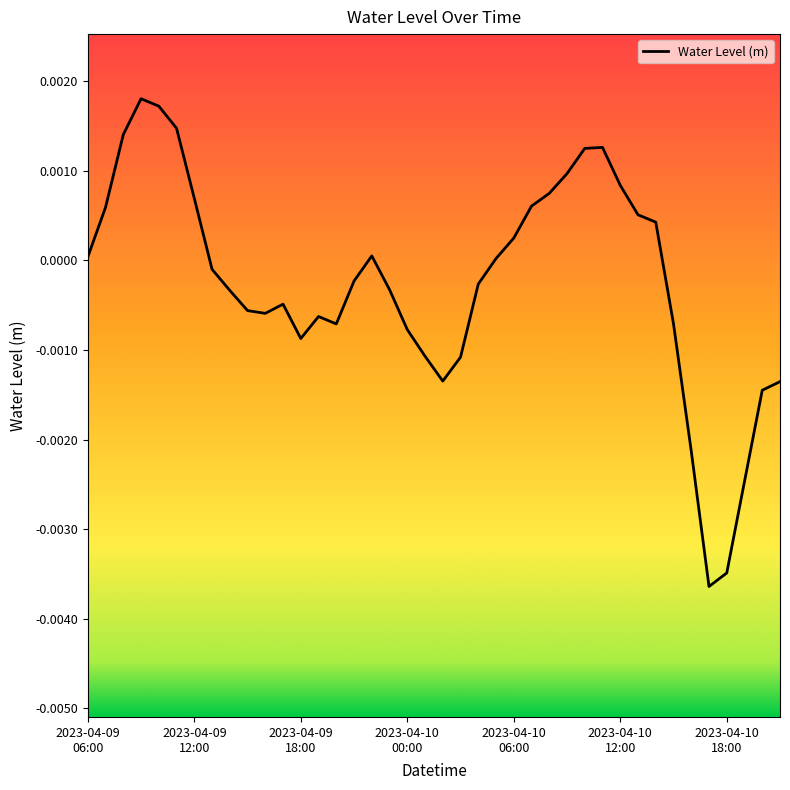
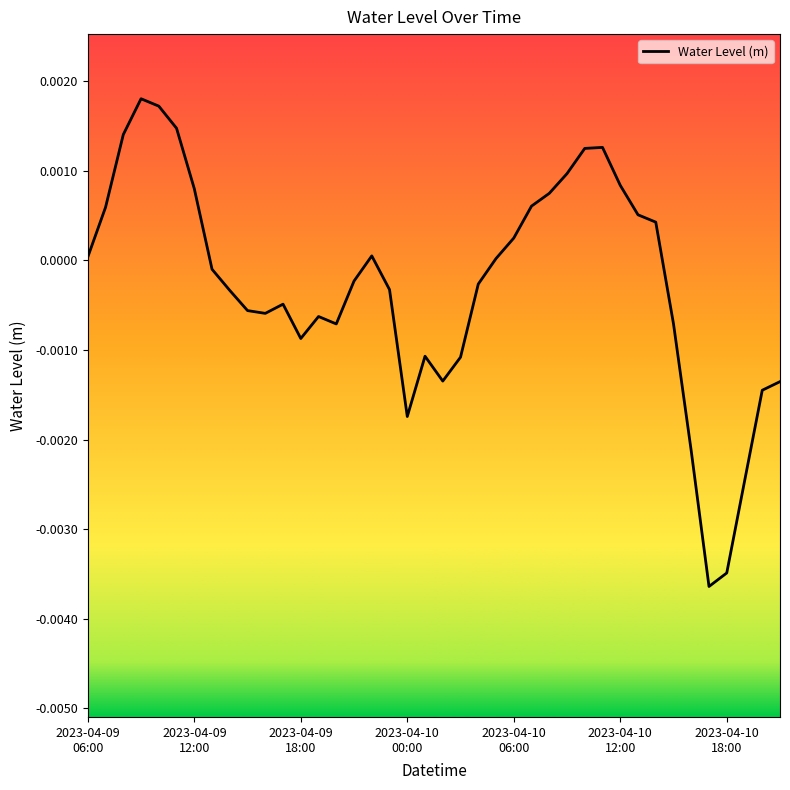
  {
    "2023-04-09 06:00": 0.0000,
-   "2023-04-09 12:00": 0.0007,
+   "2023-04-09 12:00": 0.0008,
    "2023-04-09 18:00": -0.0009,
-   "2023-04-10 00:00": -0.0008,
+   "2023-04-10 00:00": -0.0017,
    "2023-04-10 06:00": 0.0002,
    "2023-04-10 12:00": 0.0008,
    "2023-04-10 18:00": -0.0035
  }
